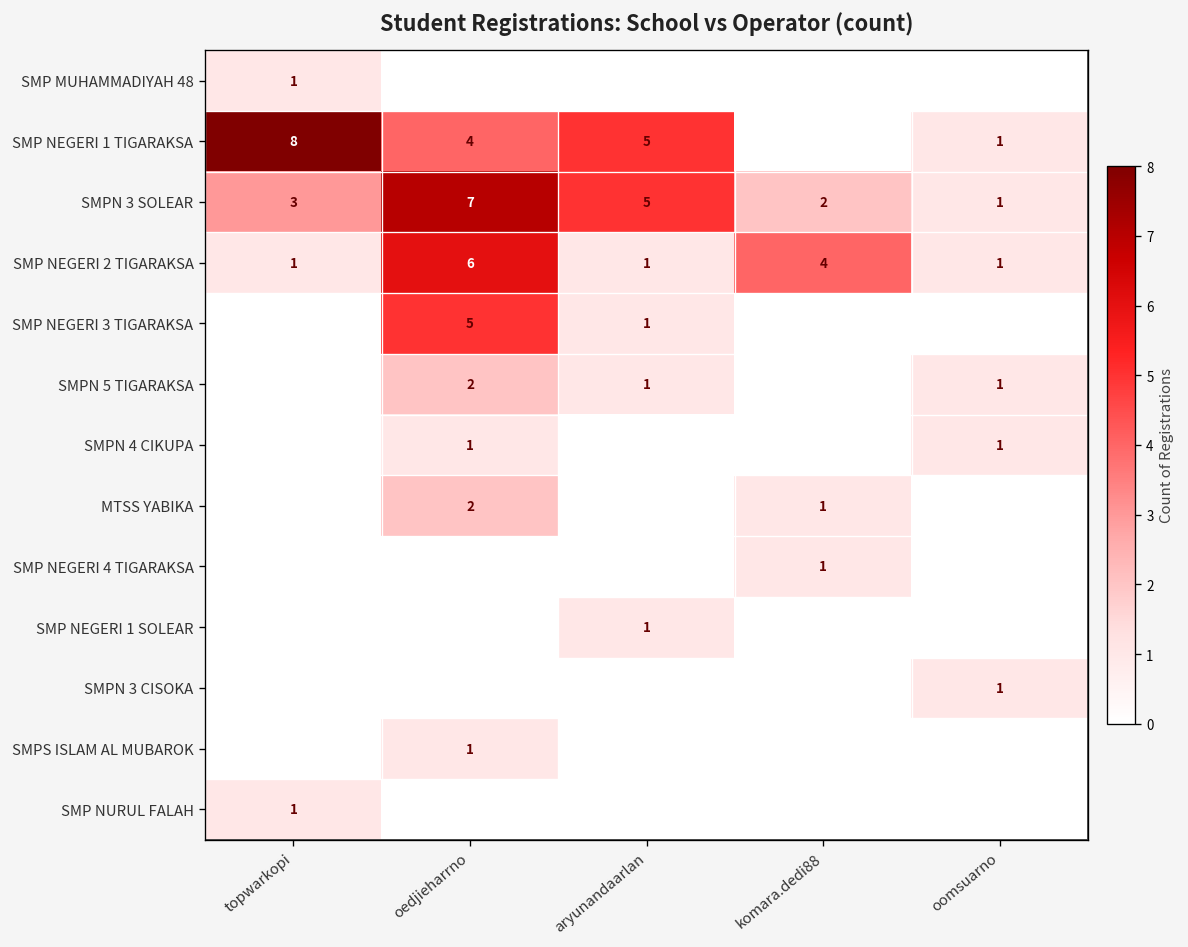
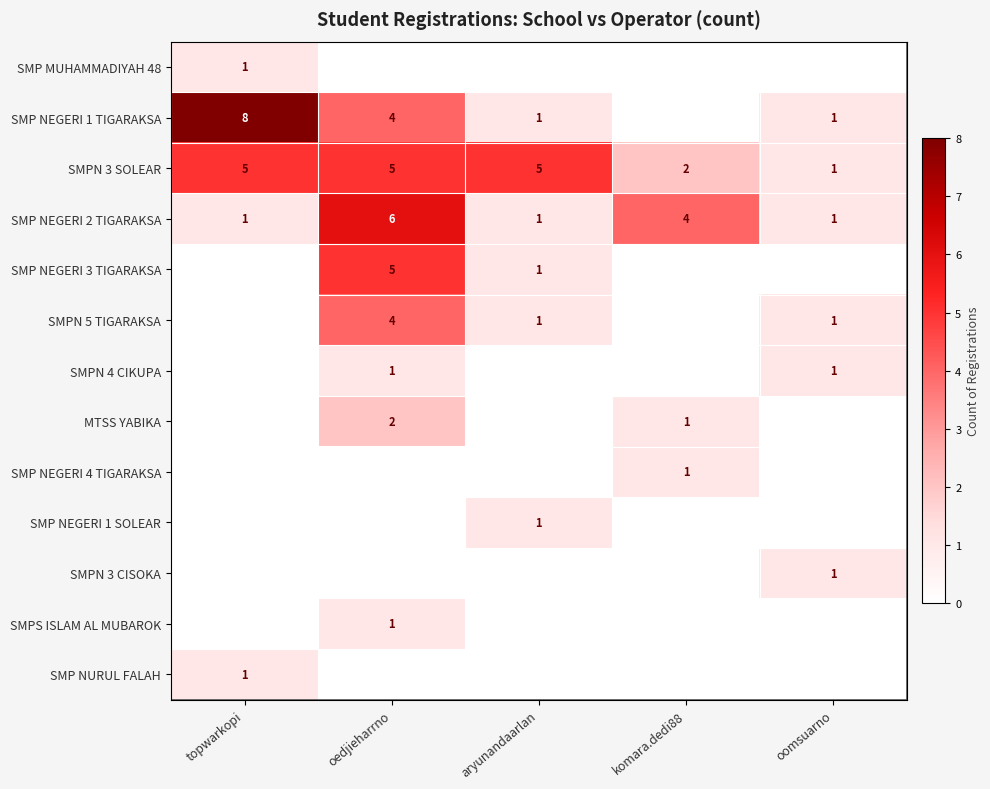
  {
    "SMP MUHAMMADIYAH 48": {
      "topwarkopi": 1
    },
    "SMP NEGERI 1 TIGARAKSA": {
      "topwarkopi": 8,
      "oedjieharrno": 4,
-     "aryunandaarlan": 5,
+     "aryunandaarlan": 1,
      "oomsuarno": 1
    },
    "SMPN 3 SOLEAR": {
-     "topwarkopi": 3,
-     "oedjieharrno": 7,
+     "topwarkopi": 5,
+     "oedjieharrno": 5,
      "aryunandaarlan": 5,
      "komara.dedi88": 2,
      "oomsuarno": 1
    },
    "SMP NEGERI 2 TIGARAKSA": {
      "topwarkopi": 1,
      "oedjieharrno": 6,
      "aryunandaarlan": 1,
      "komara.dedi88": 4,
      "oomsuarno": 1
    },
    "SMP NEGERI 3 TIGARAKSA": {
      "oedjieharrno": 5,
      "aryunandaarlan": 1
    },
    "SMPN 5 TIGARAKSA": {
-     "oedjieharrno": 2,
+     "oedjieharrno": 4,
      "aryunandaarlan": 1,
      "oomsuarno": 1
    },
    "SMPN 4 CIKUPA": {
      "oedjieharrno": 1,
      "oomsuarno": 1
    },
    "MTSS YABIKA": {
      "oedjieharrno": 2,
      "komara.dedi88": 1
    },
    "SMP NEGERI 4 TIGARAKSA": {
      "komara.dedi88": 1
    },
    "SMP NEGERI 1 SOLEAR": {
      "aryunandaarlan": 1
    },
    "SMPN 3 CISOKA": {
      "oomsuarno": 1
    },
    "SMPS ISLAM AL MUBAROK": {
      "oedjieharrno": 1
    },
    "SMP NURUL FALAH": {
      "topwarkopi": 1
    }
  }
